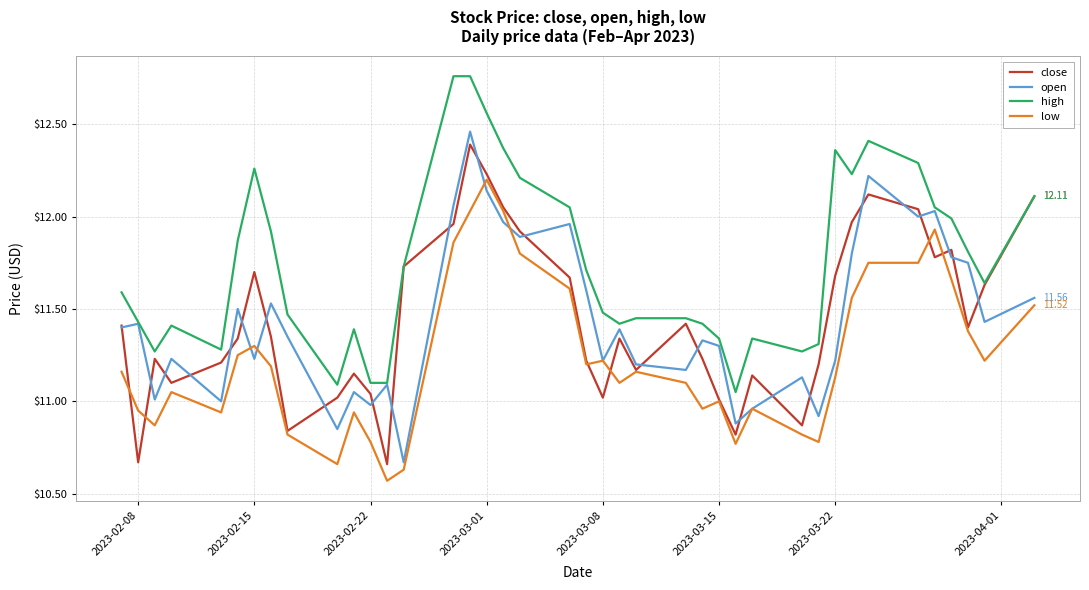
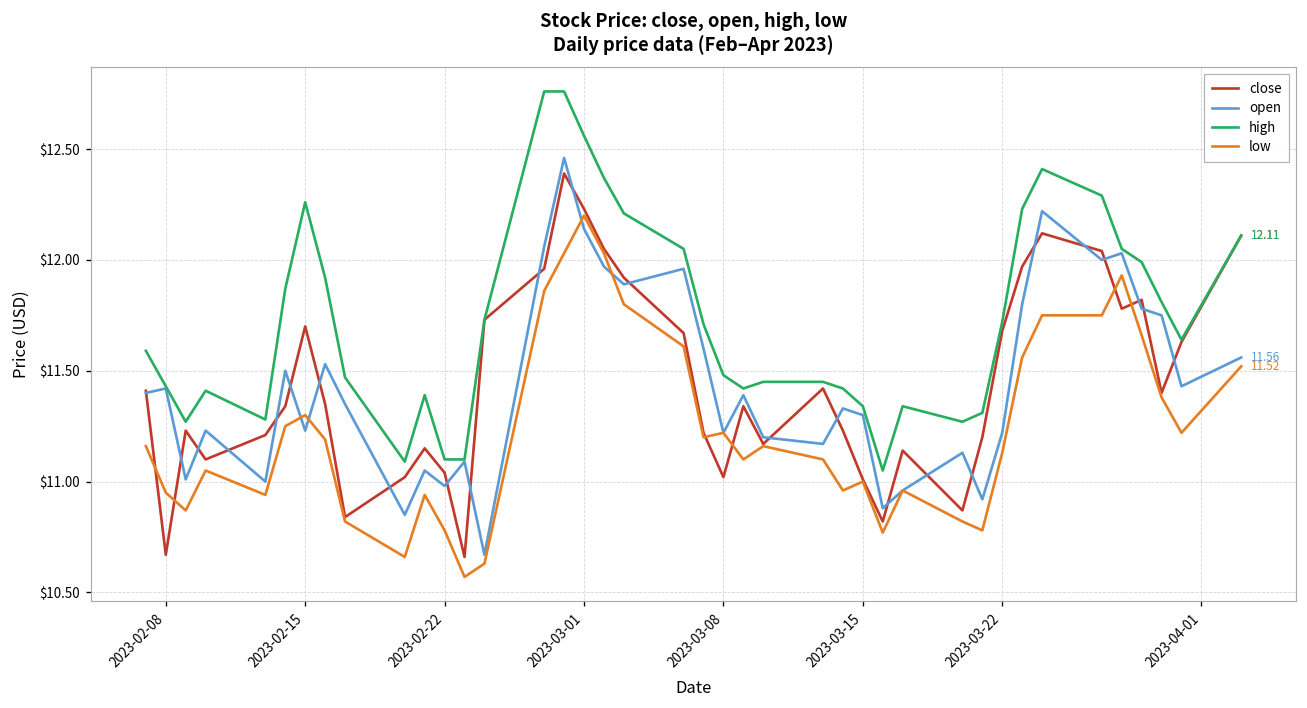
  {
    "close": {
      "2023-02-08": "$10.67",
      "2023-02-15": "$11.70",
      "2023-02-22": "$11.04",
      "2023-03-01": "$12.23",
      "2023-03-08": "$11.02",
      "2023-03-22": "$11.68"
    },
    "open": {
      "2023-02-15": "$11.23",
      "2023-02-22": "$10.98",
      "2023-03-01": "$12.14",
      "2023-03-15": "$11.30",
      "2023-03-22": "$11.22"
    },
    "high": {
      "2023-02-15": "$12.26",
      "2023-02-22": "$11.10",
      "2023-03-01": "$12.56",
      "2023-03-08": "$11.48",
      "2023-03-15": "$11.34",
-     "2023-03-22": "$12.36"
+     "2023-03-22": "$11.72"
    },
    "low": {
      "2023-02-08": "$10.95",
      "2023-02-15": "$11.30",
      "2023-02-22": "$10.78",
      "2023-03-01": "$12.20",
      "2023-03-22": "$11.13"
    }
  }
